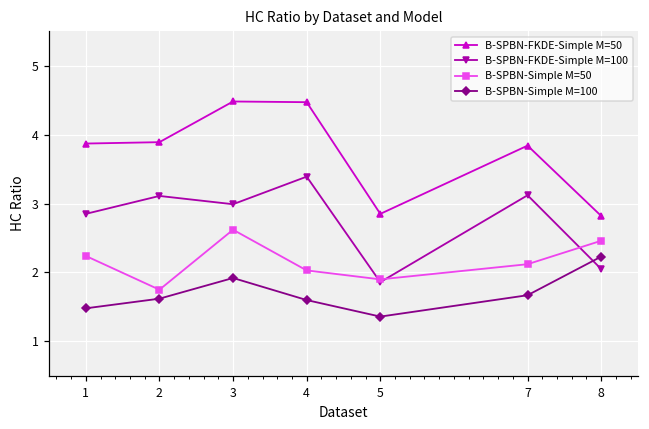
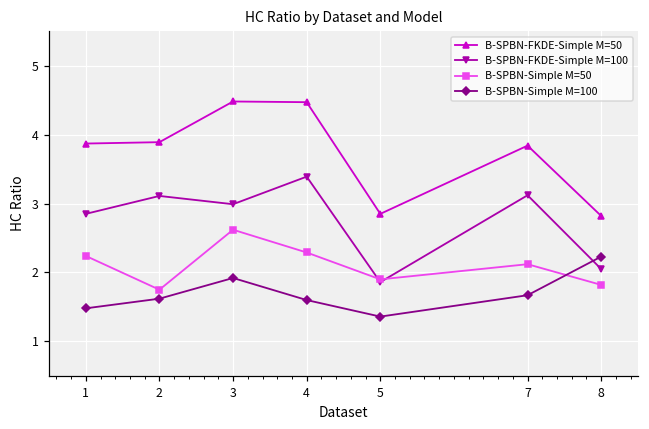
  {
    "B-SPBN-Simple M=50": {
      "1": 2.2,
      "2": 1.8,
      "3": 2.6,
-     "4": 2.0,
+     "4": 2.3,
      "7": 2.1,
-     "8": 2.5
+     "8": 1.8
    }
  }
